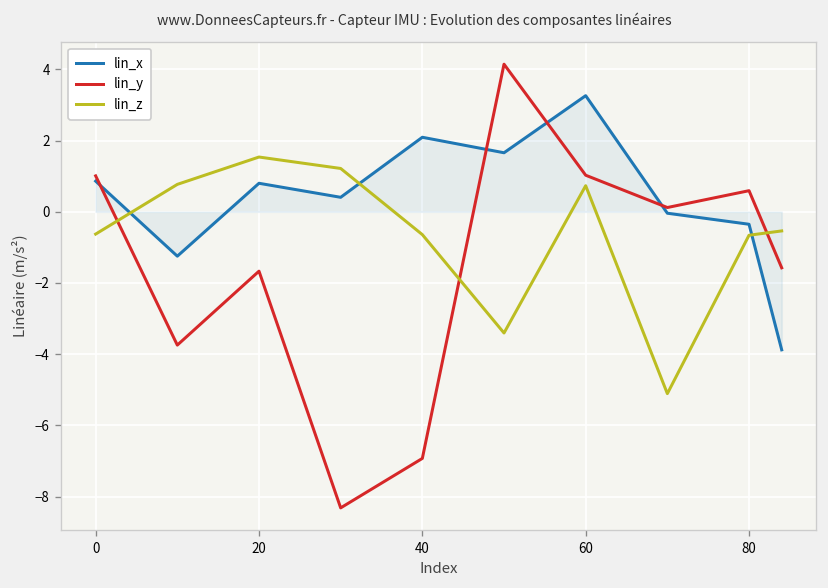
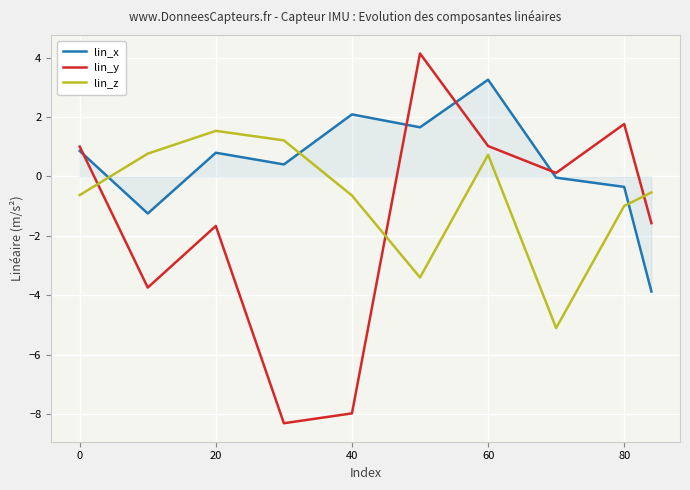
  {
    "lin_y": {
      "0": 1.0,
      "20": -1.7,
-     "40": -6.9,
+     "40": -8.0,
      "60": 1.0,
-     "80": 0.6
+     "80": 1.8
    },
    "lin_z": {
      "0": -0.6,
      "20": 1.5,
      "40": -0.6,
      "60": 0.7,
-     "80": -0.7
+     "80": -1.0
    }
  }
